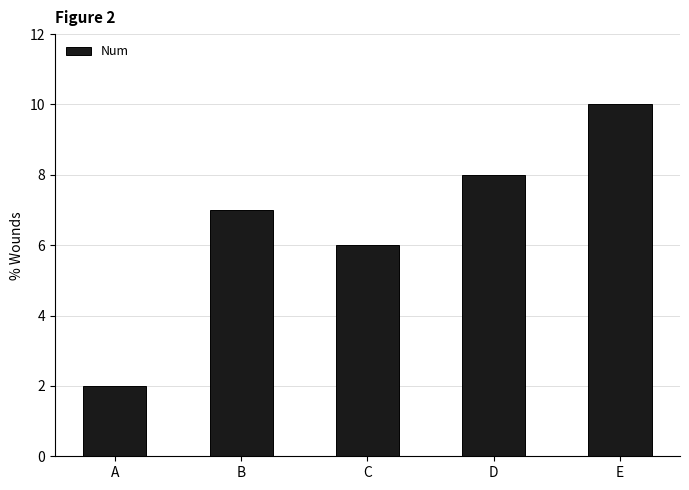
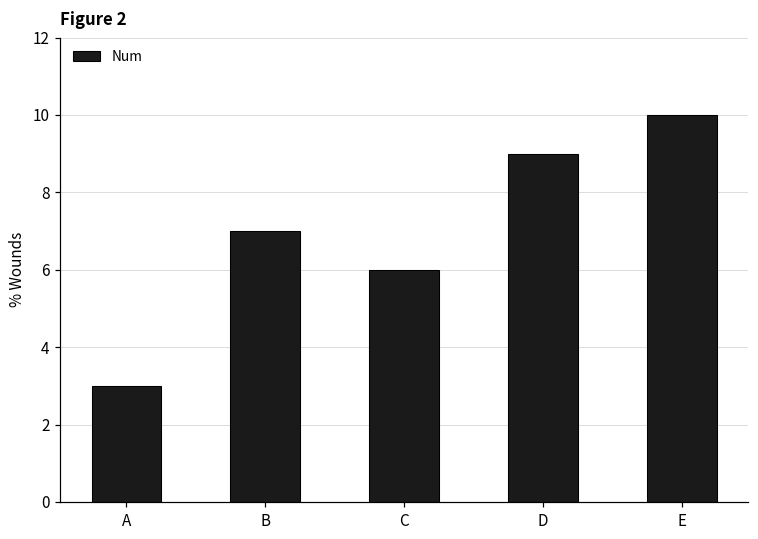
  {
-   "A": 2,
+   "A": 3,
    "B": 7,
    "C": 6,
-   "D": 8,
+   "D": 9,
    "E": 10
  }
